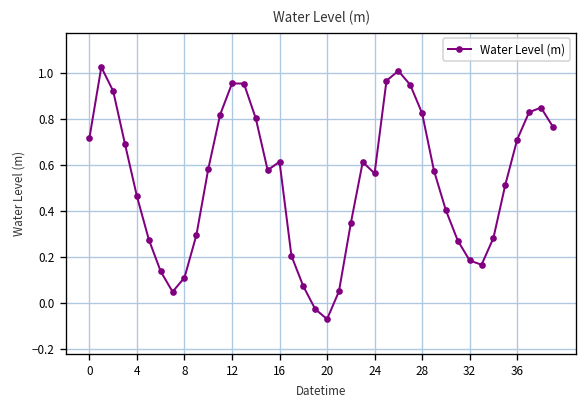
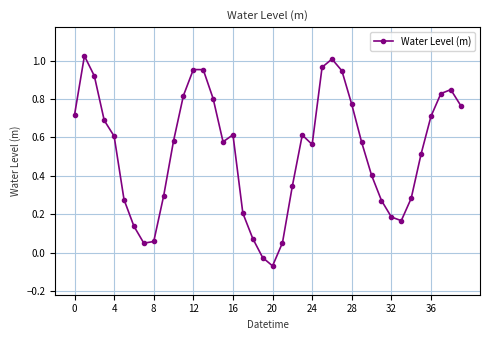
  {
    "0": 0.72,
-   "4": 0.46,
-   "8": 0.11,
+   "4": 0.61,
+   "8": 0.06,
    "12": 0.95,
    "16": 0.61,
    "20": -0.07,
    "24": 0.56,
-   "28": 0.82,
+   "28": 0.77,
    "32": 0.19,
    "36": 0.71
  }
